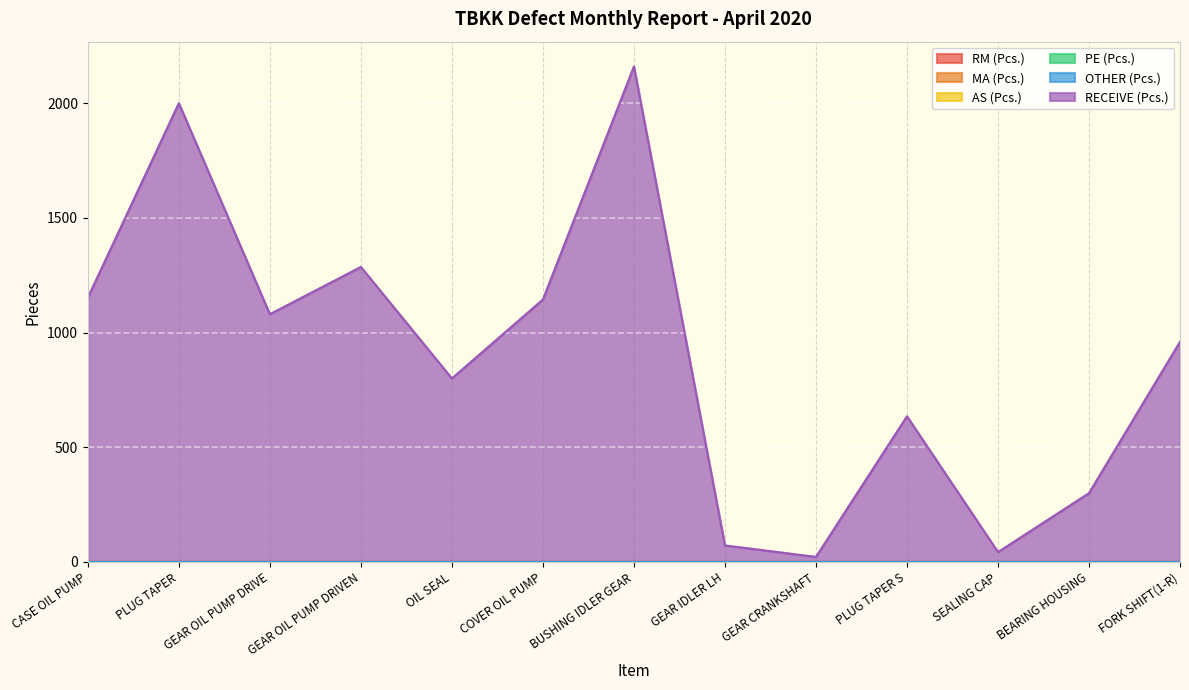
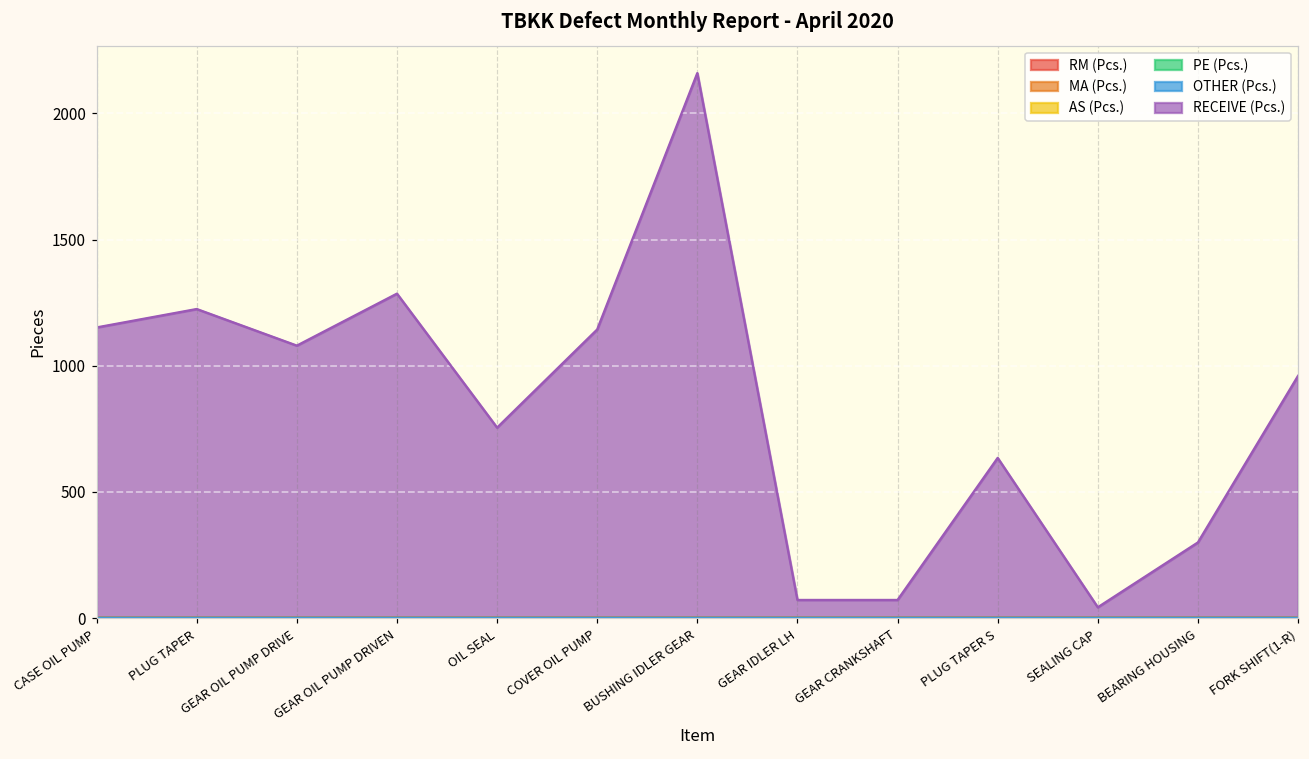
  {
    "OTHER (Pcs.)": {
      "CASE OIL PUMP": 0,
      "PLUG TAPER": 0,
      "GEAR OIL PUMP DRIVE": 0,
      "GEAR OIL PUMP DRIVEN": 0,
      "OIL SEAL": 0,
      "COVER OIL PUMP": 0,
      "BUSHING IDLER GEAR": 0,
      "GEAR IDLER LH": 0,
      "GEAR CRANKSHAFT": 0,
      "PLUG TAPER S": 0,
      "SEALING CAP": 0,
      "BEARING HOUSING": 0,
      "FORK SHIFT(1-R)": 0
    },
    "RECEIVE (Pcs.)": {
      "CASE OIL PUMP": 1150,
-     "PLUG TAPER": 2000,
+     "PLUG TAPER": 1230,
      "GEAR OIL PUMP DRIVE": 1080,
      "GEAR OIL PUMP DRIVEN": 1290,
-     "OIL SEAL": 800,
+     "OIL SEAL": 760,
      "COVER OIL PUMP": 1140,
      "BUSHING IDLER GEAR": 2160,
      "GEAR IDLER LH": 70,
-     "GEAR CRANKSHAFT": 20,
+     "GEAR CRANKSHAFT": 70,
      "PLUG TAPER S": 640,
      "SEALING CAP": 40,
      "BEARING HOUSING": 300,
      "FORK SHIFT(1-R)": 960
    }
  }
